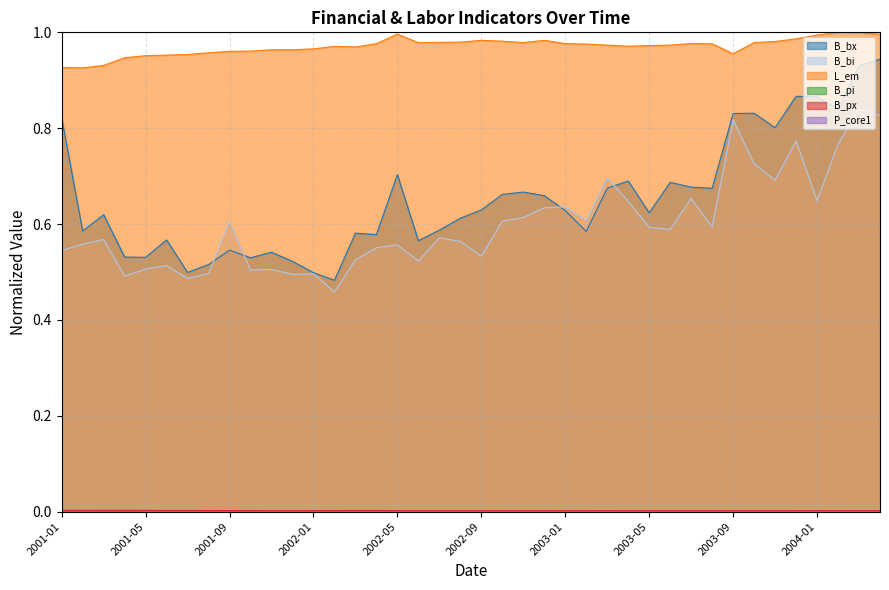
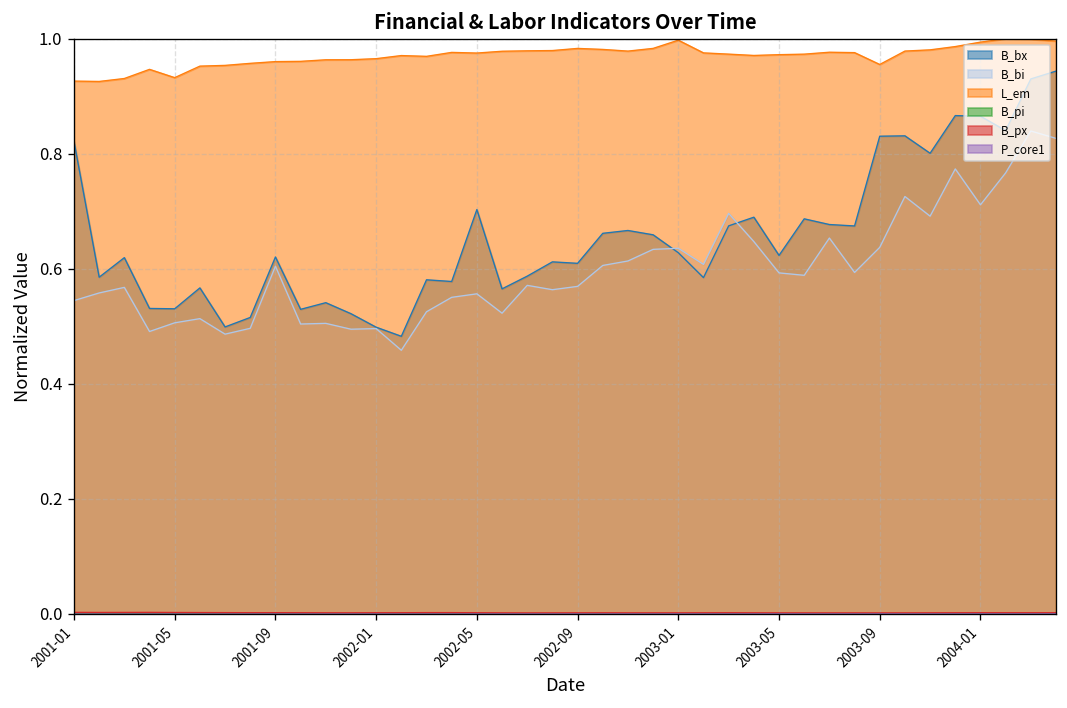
  {
    "B_bx": {
      "2001-01": 0.82,
      "2001-05": 0.53,
-     "2001-09": 0.55,
+     "2001-09": 0.62,
      "2002-05": 0.70,
-     "2002-09": 0.63,
+     "2002-09": 0.61,
      "2003-01": 0.63,
      "2003-05": 0.62,
      "2003-09": 0.83
    },
    "B_bi": {
      "2001-01": 0.54,
      "2001-05": 0.51,
      "2001-09": 0.60,
      "2002-05": 0.56,
-     "2002-09": 0.53,
+     "2002-09": 0.57,
      "2003-01": 0.64,
      "2003-05": 0.59,
-     "2003-09": 0.82,
-     "2004-01": 0.65
+     "2003-09": 0.64,
+     "2004-01": 0.71
    },
    "L_em": {
      "2001-01": 0.93,
-     "2001-05": 0.95,
+     "2001-05": 0.93,
      "2001-09": 0.96,
      "2002-01": 0.97,
-     "2002-05": 1.00,
+     "2002-05": 0.98,
      "2002-09": 0.98,
-     "2003-01": 0.98,
+     "2003-01": 1.00,
      "2003-05": 0.97,
      "2003-09": 0.96,
      "2004-01": 0.99
    }
  }
